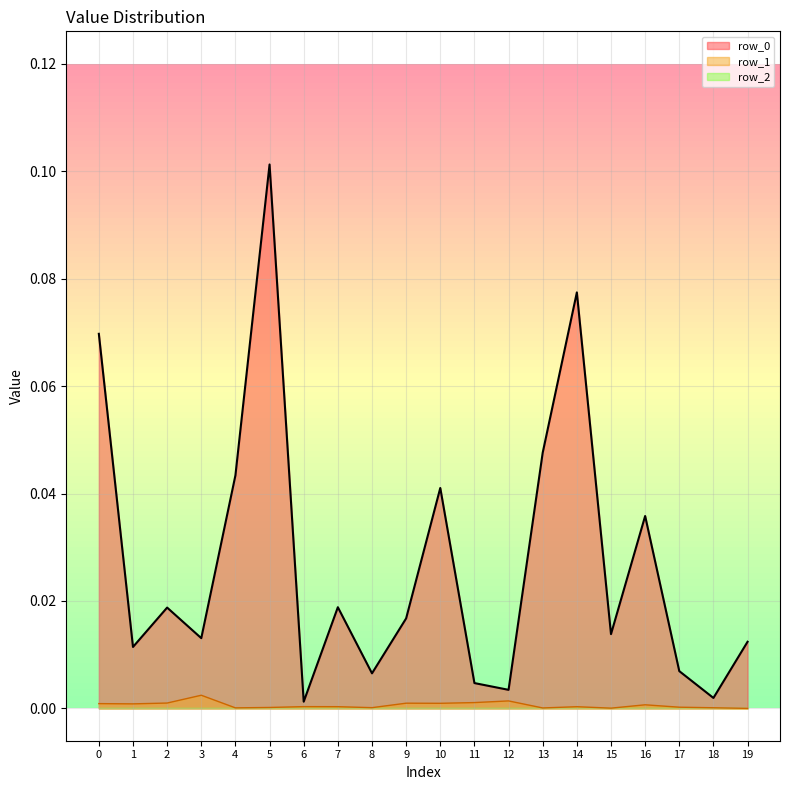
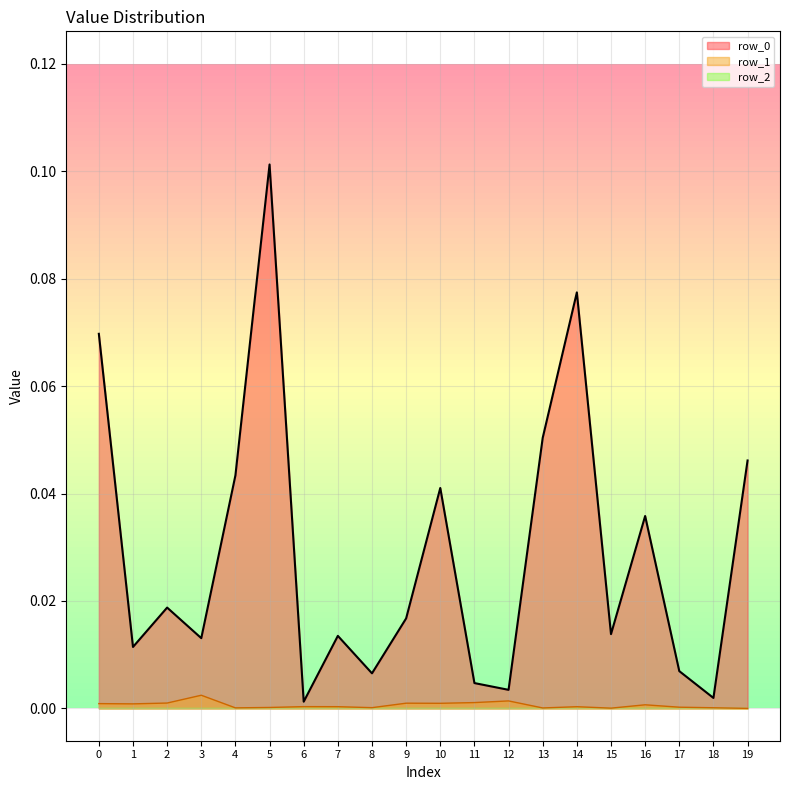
  {
    "row_0": {
      "0": 0.070,
      "1": 0.011,
      "2": 0.019,
      "3": 0.013,
      "4": 0.043,
      "5": 0.101,
      "6": 0.001,
-     "7": 0.019,
+     "7": 0.014,
      "8": 0.007,
      "9": 0.017,
      "10": 0.041,
      "11": 0.005,
      "12": 0.003,
-     "13": 0.048,
+     "13": 0.050,
      "14": 0.077,
      "15": 0.014,
      "16": 0.036,
      "17": 0.007,
      "18": 0.002,
-     "19": 0.012
+     "19": 0.046
    },
    "row_1": {
      "0": 0.001,
      "1": 0.001,
      "2": 0.001,
      "3": 0.002,
      "9": 0.001,
      "10": 0.001,
      "11": 0.001,
      "12": 0.001,
      "16": 0.001
    },
    "row_2": {
      "0": 0.000,
      "1": 0.000,
      "2": 0.000,
      "3": 0.000,
      "9": 0.000,
      "10": 0.000,
      "11": 0.000,
      "12": 0.000,
      "16": 0.000
    }
  }
